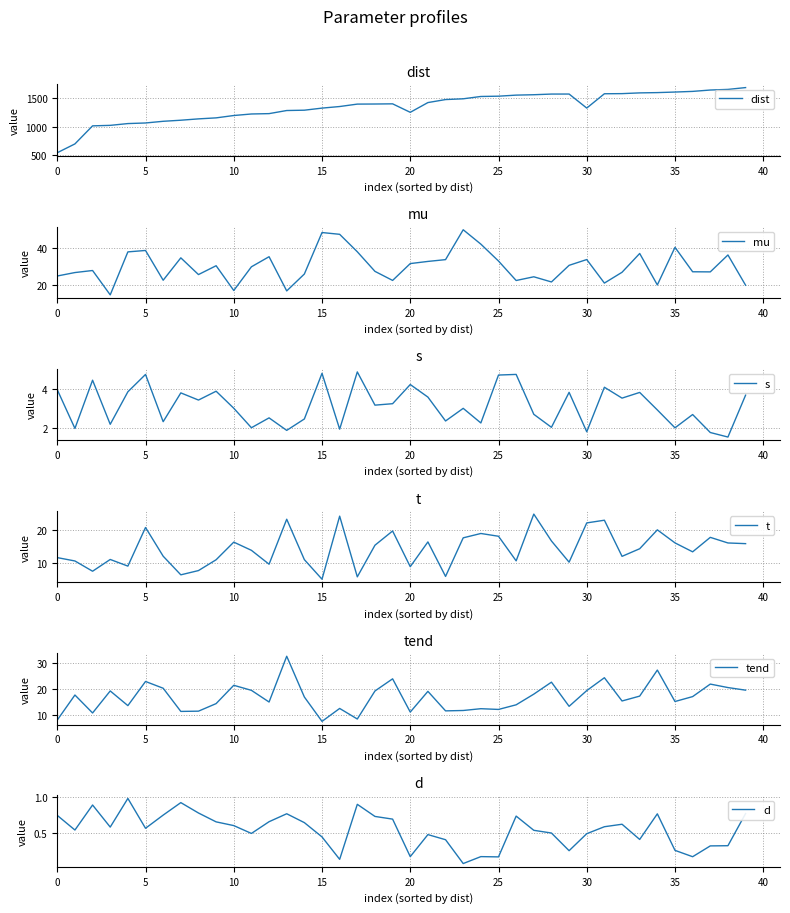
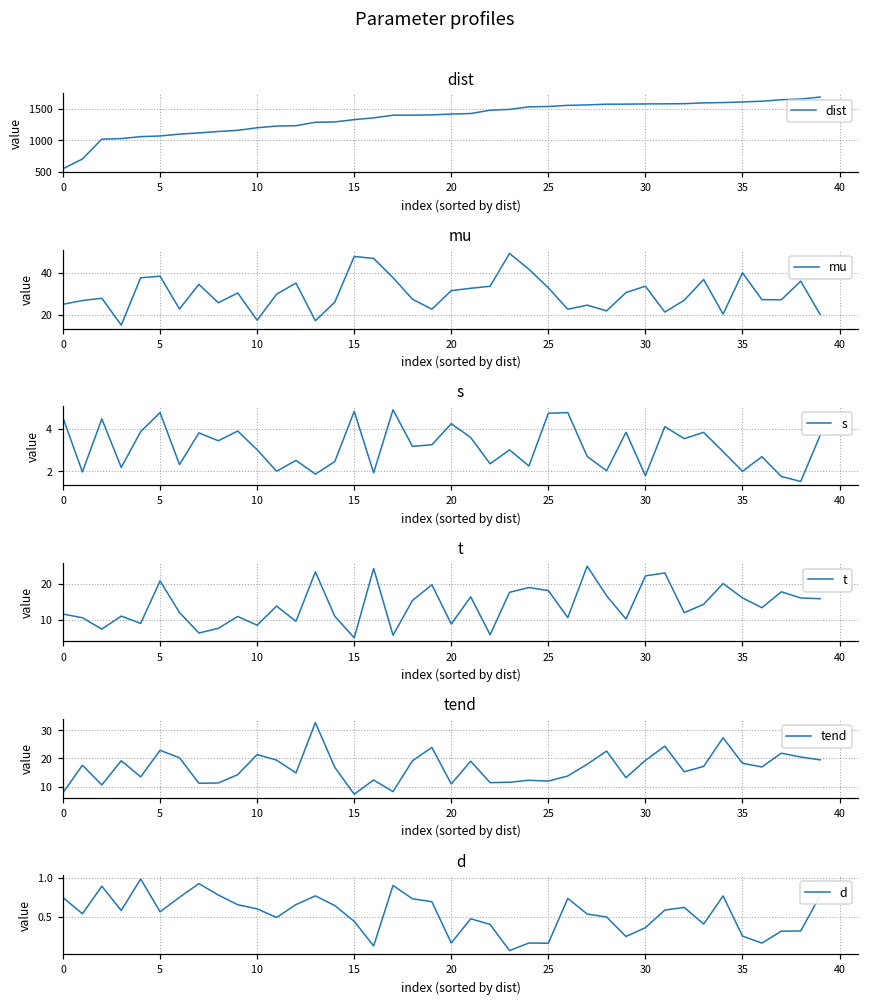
  {
    "dist": {
      "0": 500,
      "5": 1100,
      "10": 1200,
      "15": 1300,
-     "20": 1300,
+     "20": 1400,
      "25": 1500,
-     "30": 1300,
+     "30": 1600,
      "35": 1600
    },
    "mu": {
      "0": 25,
      "5": 39,
      "10": 17,
      "15": 48,
      "20": 32,
      "25": 33,
      "30": 34,
      "35": 40
    },
    "s": {
-     "0": 4.0,
+     "0": 4.5,
      "5": 4.8,
      "10": 3.0,
      "15": 4.8,
      "20": 4.3,
      "25": 4.8,
      "30": 1.8,
      "35": 2.0
    },
    "t": {
      "0": 12,
      "5": 21,
-     "10": 16,
+     "10": 9,
      "15": 5,
      "20": 9,
      "25": 18,
      "30": 22,
      "35": 16
    },
    "tend": {
      "0": 8,
      "5": 23,
      "10": 21,
      "15": 7,
      "20": 11,
      "25": 12,
      "30": 19,
-     "35": 15
+     "35": 18
    },
    "d": {
      "0": 0.7,
      "5": 0.6,
      "10": 0.6,
      "15": 0.4,
      "20": 0.2,
      "25": 0.2,
-     "30": 0.5,
+     "30": 0.4,
      "35": 0.2
    }
  }
